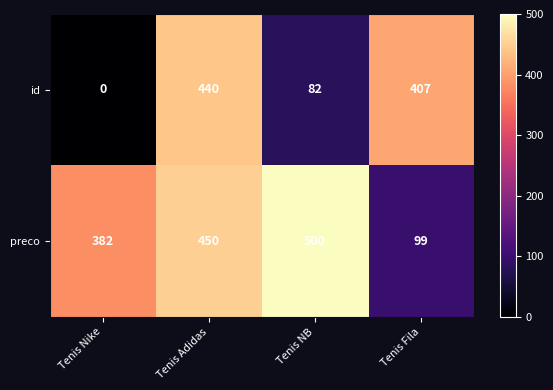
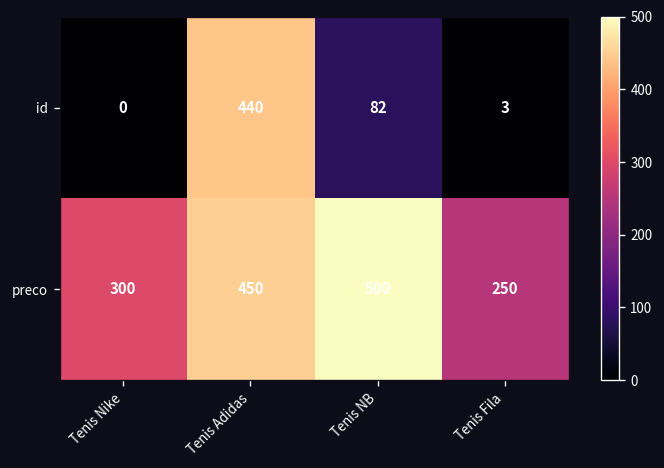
  {
    "id": {
      "Tenis Nike": 0,
      "Tenis Adidas": 440,
      "Tenis NB": 82,
-     "Tenis Fila": 407
+     "Tenis Fila": 3
    },
    "preco": {
-     "Tenis Nike": 382,
+     "Tenis Nike": 300,
      "Tenis Adidas": 450,
      "Tenis NB": 500,
-     "Tenis Fila": 99
+     "Tenis Fila": 250
    }
  }
